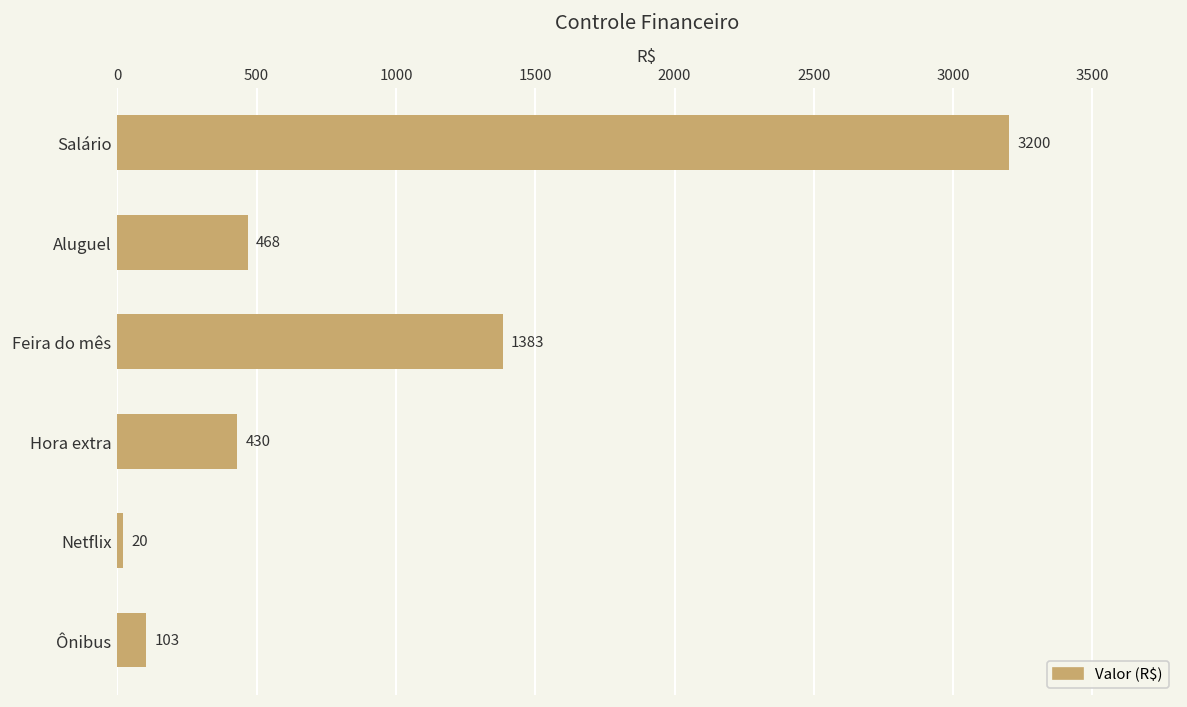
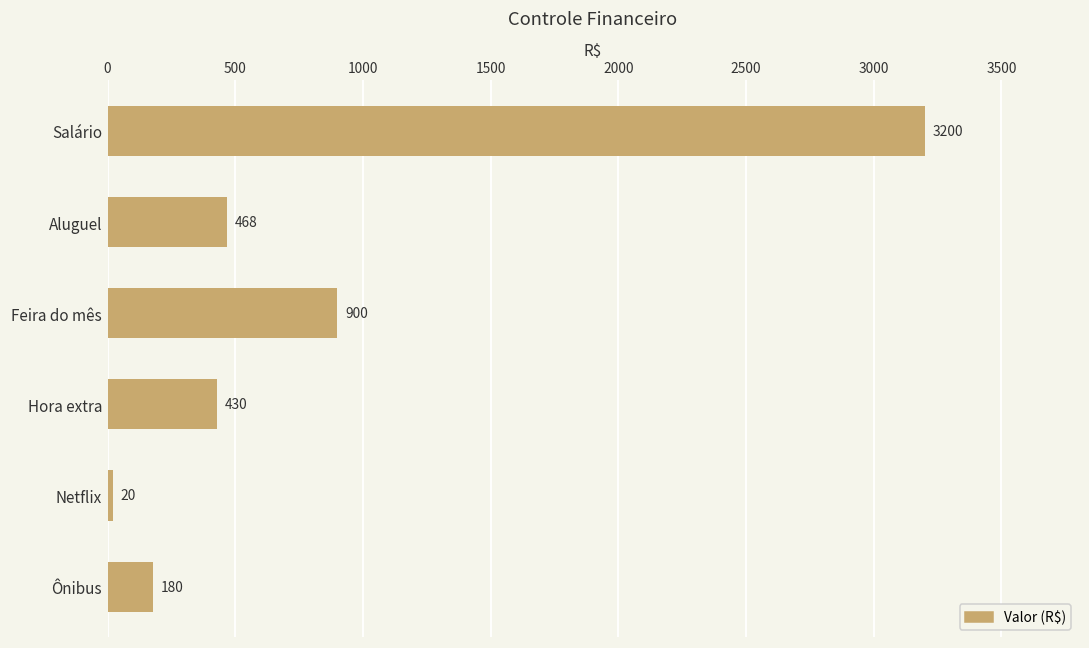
  {
    "Salário": 3200,
    "Aluguel": 468,
-   "Feira do mês": 1383,
+   "Feira do mês": 900,
    "Hora extra": 430,
    "Netflix": 20,
-   "Ônibus": 103
+   "Ônibus": 180
  }
